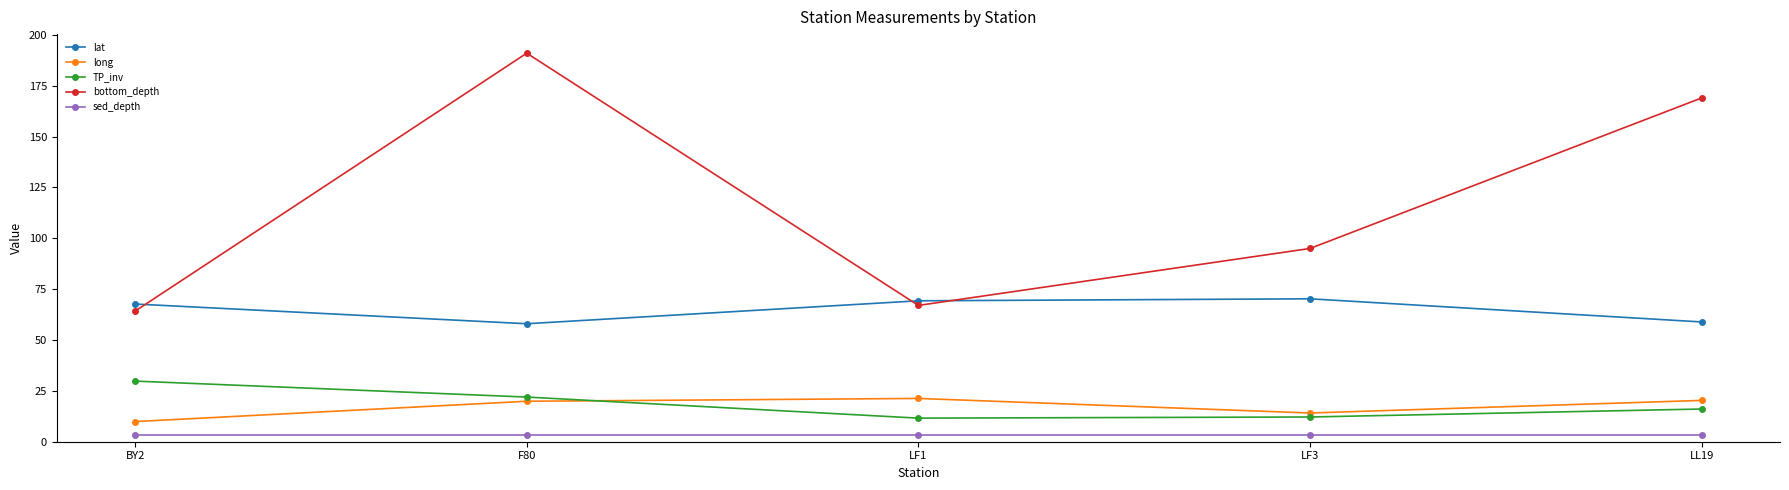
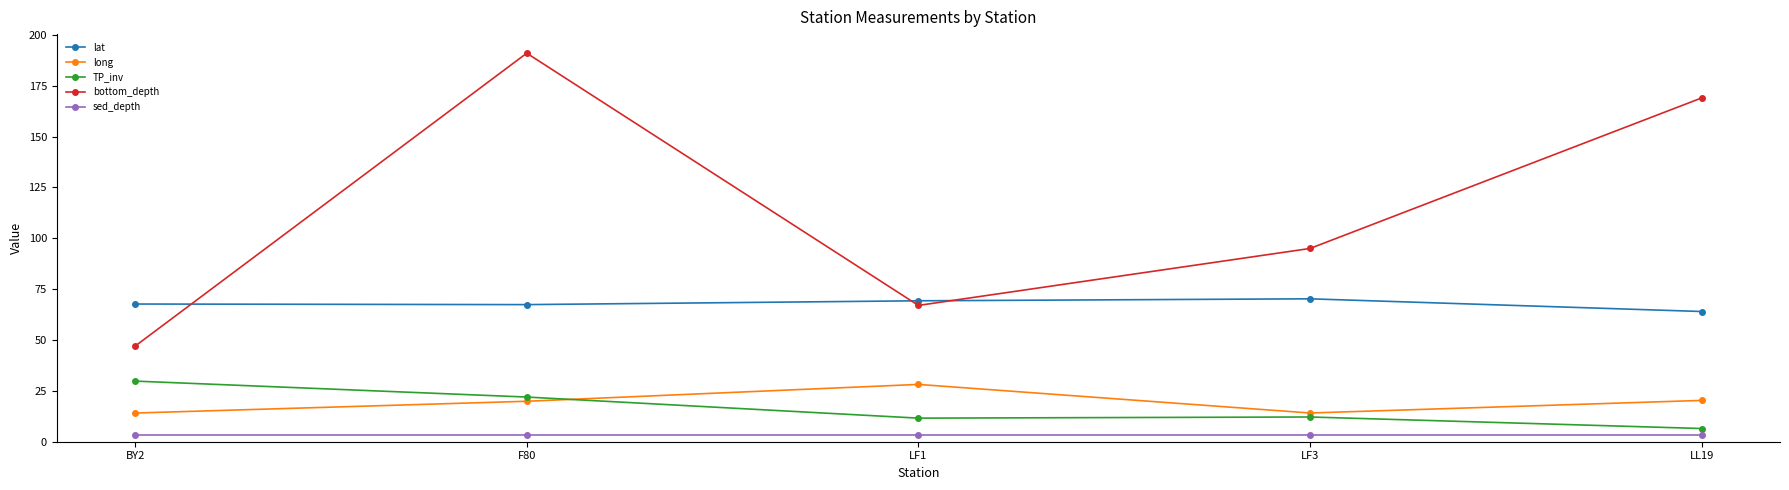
  {
    "lat": {
      "BY2": 68,
-     "F80": 58,
+     "F80": 67,
      "LF1": 69,
      "LF3": 70,
-     "LL19": 59
+     "LL19": 64
    },
    "long": {
-     "BY2": 10,
+     "BY2": 14,
      "F80": 20,
-     "LF1": 21,
+     "LF1": 28,
      "LF3": 14,
      "LL19": 20
    },
    "TP_inv": {
      "BY2": 30,
      "F80": 22,
      "LF1": 12,
      "LF3": 12,
-     "LL19": 16
+     "LL19": 6
    },
    "bottom_depth": {
-     "BY2": 64,
+     "BY2": 47,
      "F80": 191,
      "LF1": 67,
      "LF3": 95,
      "LL19": 169
    },
    "sed_depth": {
      "BY2": 4,
      "F80": 4,
      "LF1": 4,
      "LF3": 4,
      "LL19": 4
    }
  }
